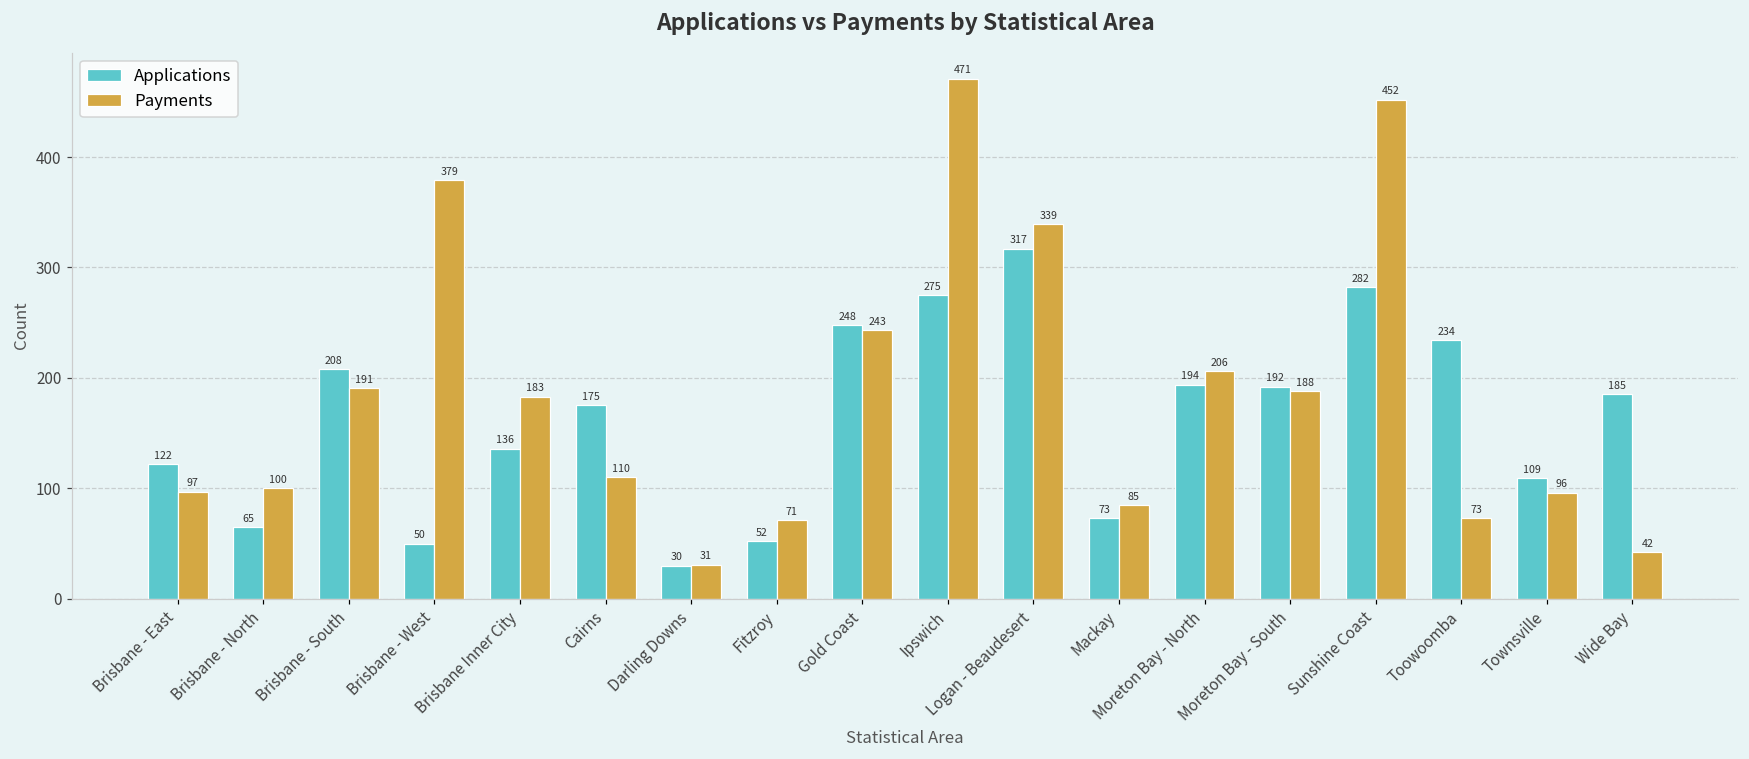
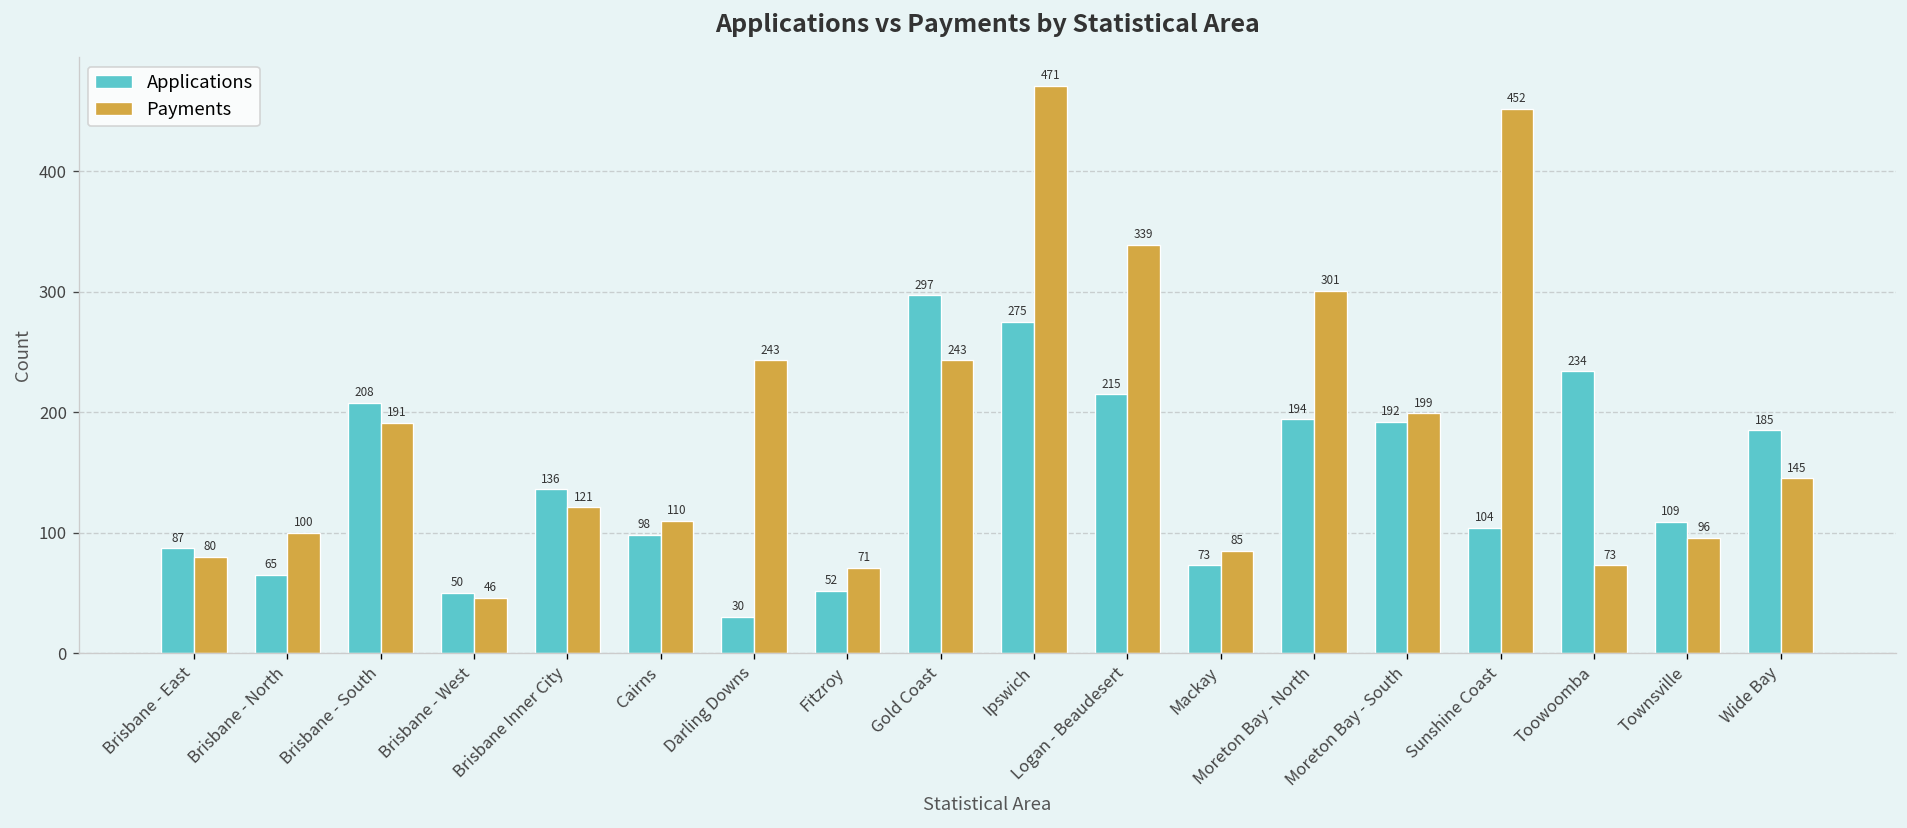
  {
    "Applications": {
-     "Brisbane - East": 122,
+     "Brisbane - East": 87,
      "Brisbane - North": 65,
      "Brisbane - South": 208,
      "Brisbane - West": 50,
      "Brisbane Inner City": 136,
-     "Cairns": 175,
+     "Cairns": 98,
      "Darling Downs": 30,
      "Fitzroy": 52,
-     "Gold Coast": 248,
+     "Gold Coast": 297,
      "Ipswich": 275,
-     "Logan - Beaudesert": 317,
+     "Logan - Beaudesert": 215,
      "Mackay": 73,
      "Moreton Bay - North": 194,
      "Moreton Bay - South": 192,
-     "Sunshine Coast": 282,
+     "Sunshine Coast": 104,
      "Toowoomba": 234,
      "Townsville": 109,
      "Wide Bay": 185
    },
    "Payments": {
-     "Brisbane - East": 97,
+     "Brisbane - East": 80,
      "Brisbane - North": 100,
      "Brisbane - South": 191,
-     "Brisbane - West": 379,
-     "Brisbane Inner City": 183,
+     "Brisbane - West": 46,
+     "Brisbane Inner City": 121,
      "Cairns": 110,
-     "Darling Downs": 31,
+     "Darling Downs": 243,
      "Fitzroy": 71,
      "Gold Coast": 243,
      "Ipswich": 471,
      "Logan - Beaudesert": 339,
      "Mackay": 85,
-     "Moreton Bay - North": 206,
-     "Moreton Bay - South": 188,
+     "Moreton Bay - North": 301,
+     "Moreton Bay - South": 199,
      "Sunshine Coast": 452,
      "Toowoomba": 73,
      "Townsville": 96,
-     "Wide Bay": 42
+     "Wide Bay": 145
    }
  }
